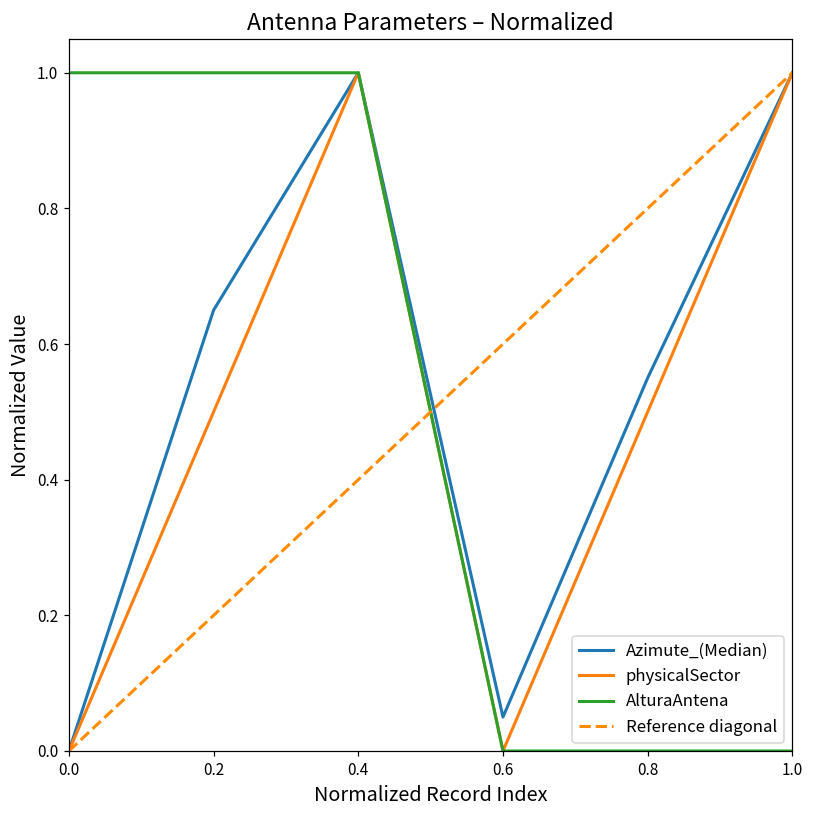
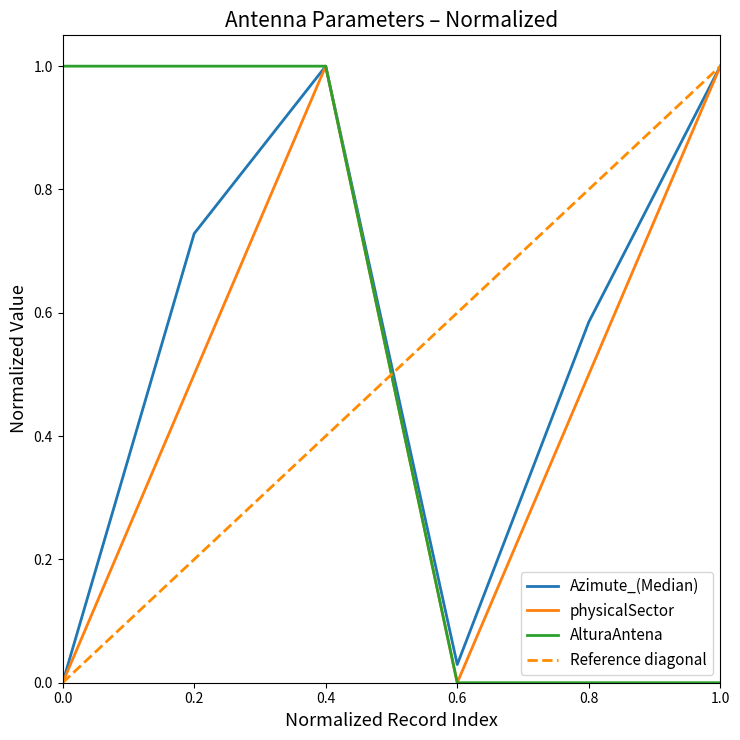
  {
    "Azimute_(Median)": {
-     "0.2": 0.65,
-     "0.6": 0.05,
-     "0.8": 0.55
+     "0.2": 0.73,
+     "0.6": 0.03,
+     "0.8": 0.59
    },
    "AlturaAntena": {
      "0.0": 1.00,
      "0.2": 1.00,
      "0.8": 0.00,
      "1.0": 0.00
    }
  }
